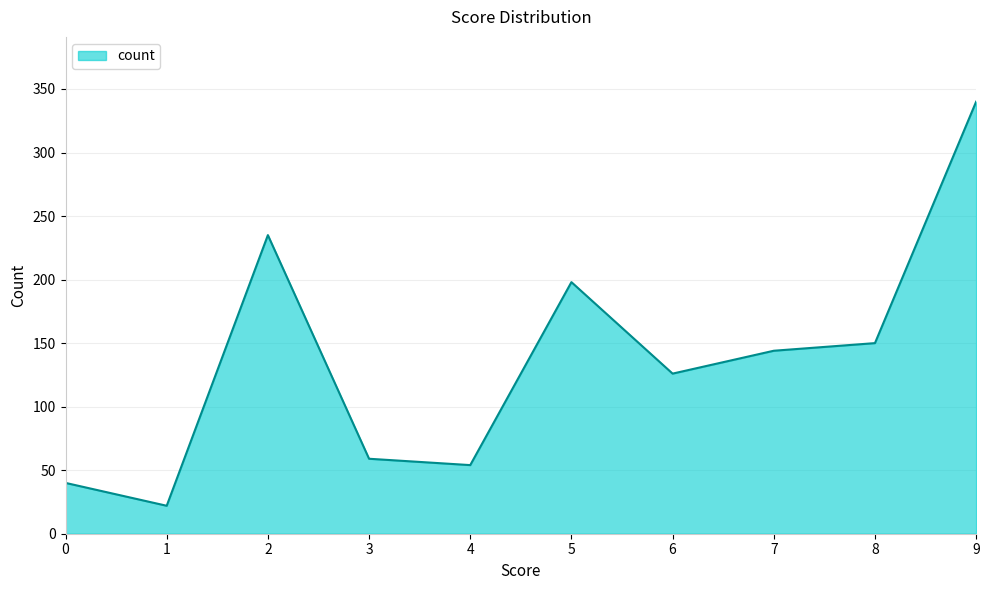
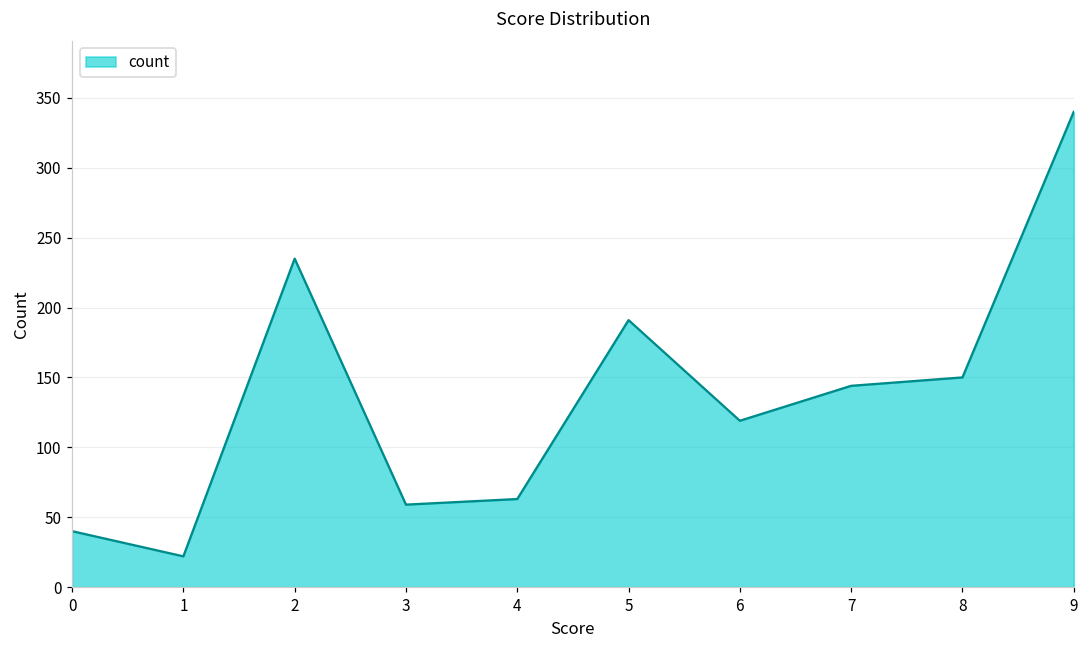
  {
    "0": 40,
    "1": 22,
    "2": 235,
    "3": 59,
-   "4": 54,
-   "5": 198,
-   "6": 126,
+   "4": 63,
+   "5": 191,
+   "6": 119,
    "7": 144,
    "8": 150,
    "9": 340
  }
